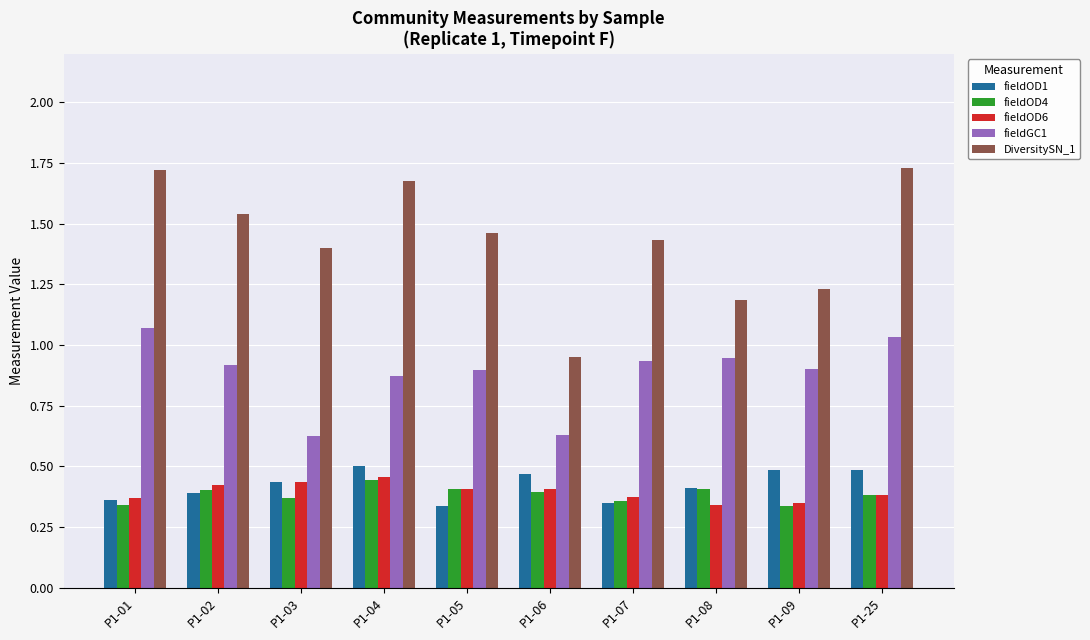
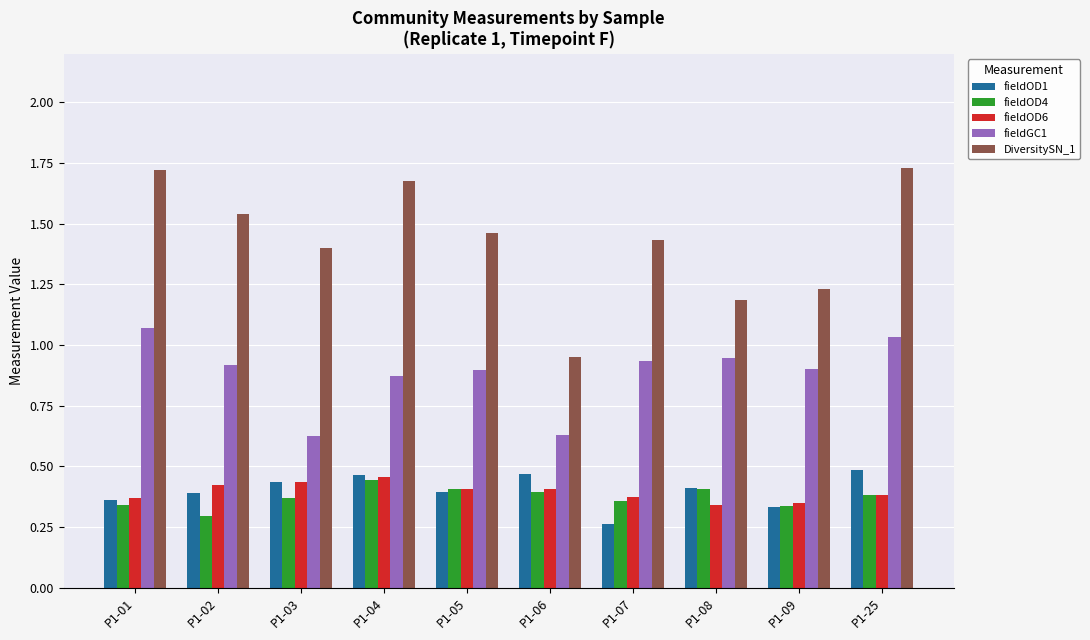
  {
    "fieldOD1": {
      "P1-01": 0.36,
      "P1-02": 0.39,
      "P1-03": 0.43,
-     "P1-04": 0.50,
-     "P1-05": 0.33,
+     "P1-04": 0.46,
+     "P1-05": 0.40,
      "P1-06": 0.47,
-     "P1-07": 0.35,
+     "P1-07": 0.26,
      "P1-08": 0.41,
-     "P1-09": 0.48,
+     "P1-09": 0.33,
      "P1-25": 0.49
    },
    "fieldOD4": {
      "P1-01": 0.34,
-     "P1-02": 0.40,
+     "P1-02": 0.29,
      "P1-03": 0.37,
      "P1-04": 0.44,
      "P1-05": 0.41,
      "P1-06": 0.40,
      "P1-07": 0.36,
      "P1-08": 0.40,
      "P1-09": 0.34,
      "P1-25": 0.38
    },
    "fieldOD6": {
      "P1-01": 0.37,
      "P1-02": 0.42,
      "P1-03": 0.43,
      "P1-04": 0.45,
      "P1-05": 0.41,
      "P1-06": 0.41,
      "P1-07": 0.37,
      "P1-08": 0.34,
      "P1-09": 0.35,
      "P1-25": 0.38
    },
    "fieldGC1": {
      "P1-01": 1.07,
      "P1-02": 0.92,
      "P1-03": 0.62,
      "P1-04": 0.87,
      "P1-05": 0.90,
      "P1-06": 0.63,
      "P1-07": 0.93,
      "P1-08": 0.95,
      "P1-09": 0.90,
      "P1-25": 1.03
    },
    "DiversitySN_1": {
      "P1-01": 1.72,
      "P1-02": 1.54,
      "P1-03": 1.40,
      "P1-04": 1.68,
      "P1-05": 1.46,
      "P1-06": 0.95,
      "P1-07": 1.43,
      "P1-08": 1.19,
      "P1-09": 1.23,
      "P1-25": 1.73
    }
  }
